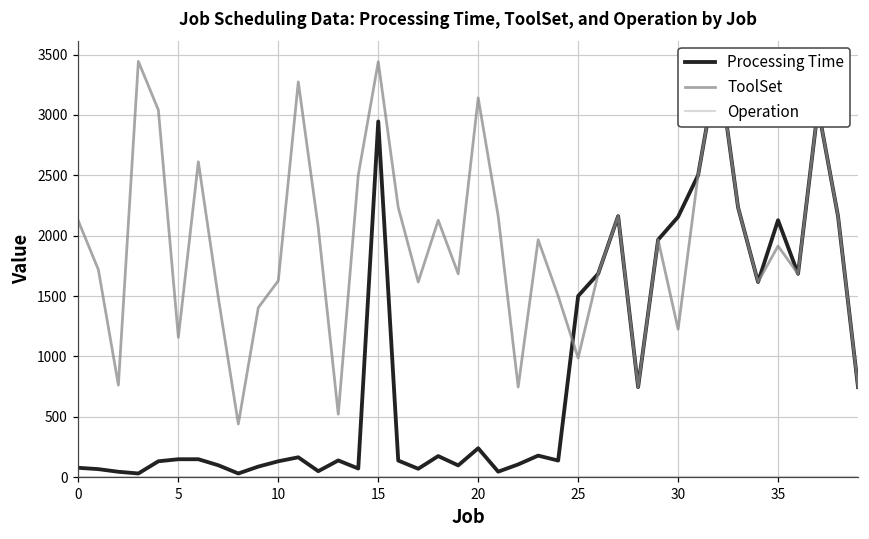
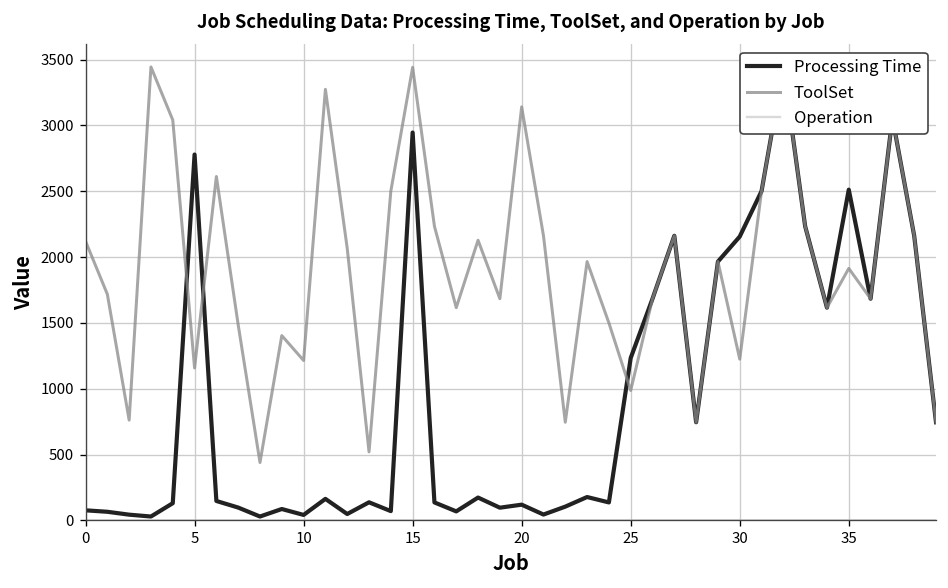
  {
    "Processing Time": {
      "0": 80,
-     "5": 150,
-     "10": 130,
+     "5": 2780,
+     "10": 40,
      "15": 2950,
-     "20": 240,
-     "25": 1500,
+     "20": 120,
+     "25": 1230,
      "30": 2160,
-     "35": 2130
+     "35": 2510
    },
    "ToolSet": {
      "0": 2120,
      "5": 1160,
-     "10": 1630,
+     "10": 1220,
      "15": 3440,
      "20": 3140,
      "25": 990,
      "30": 1230,
      "35": 1910
    },
    "Operation": {
      "0": 0,
      "5": 0,
      "10": 0,
      "15": 0,
      "20": 0,
      "25": 0,
      "30": 0,
      "35": 0
    }
  }
